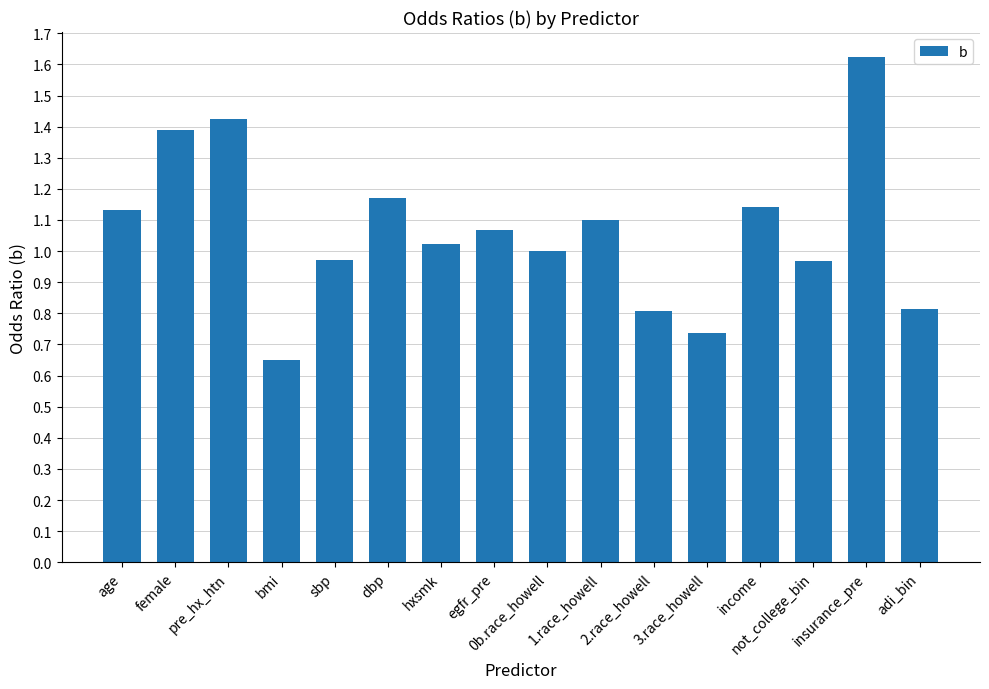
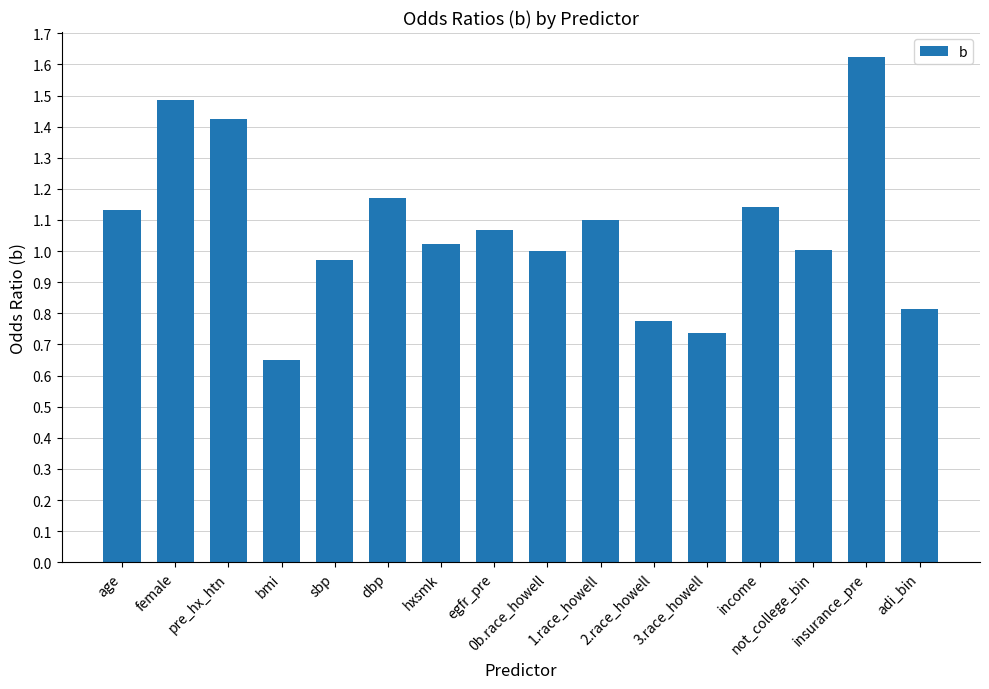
  {
    "age": 1.13,
-   "female": 1.39,
+   "female": 1.49,
    "pre_hx_htn": 1.43,
    "bmi": 0.65,
    "sbp": 0.97,
    "dbp": 1.17,
    "hxsmk": 1.02,
    "egfr_pre": 1.07,
    "0b.race_howell": 1.00,
    "1.race_howell": 1.10,
-   "2.race_howell": 0.81,
+   "2.race_howell": 0.78,
    "3.race_howell": 0.74,
    "income": 1.14,
-   "not_college_bin": 0.97,
+   "not_college_bin": 1.00,
    "insurance_pre": 1.62,
    "adi_bin": 0.82
  }
